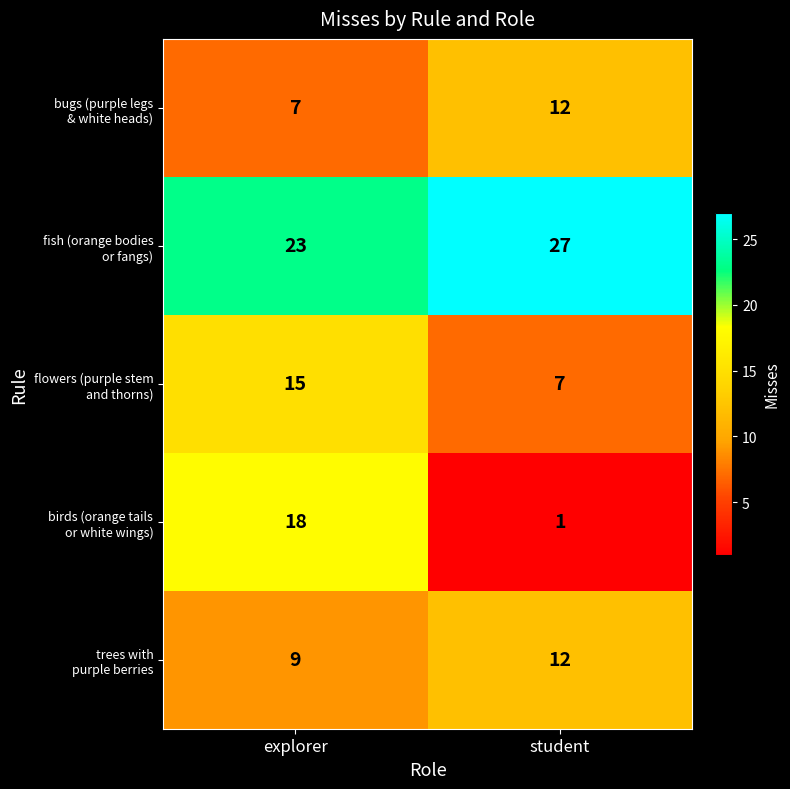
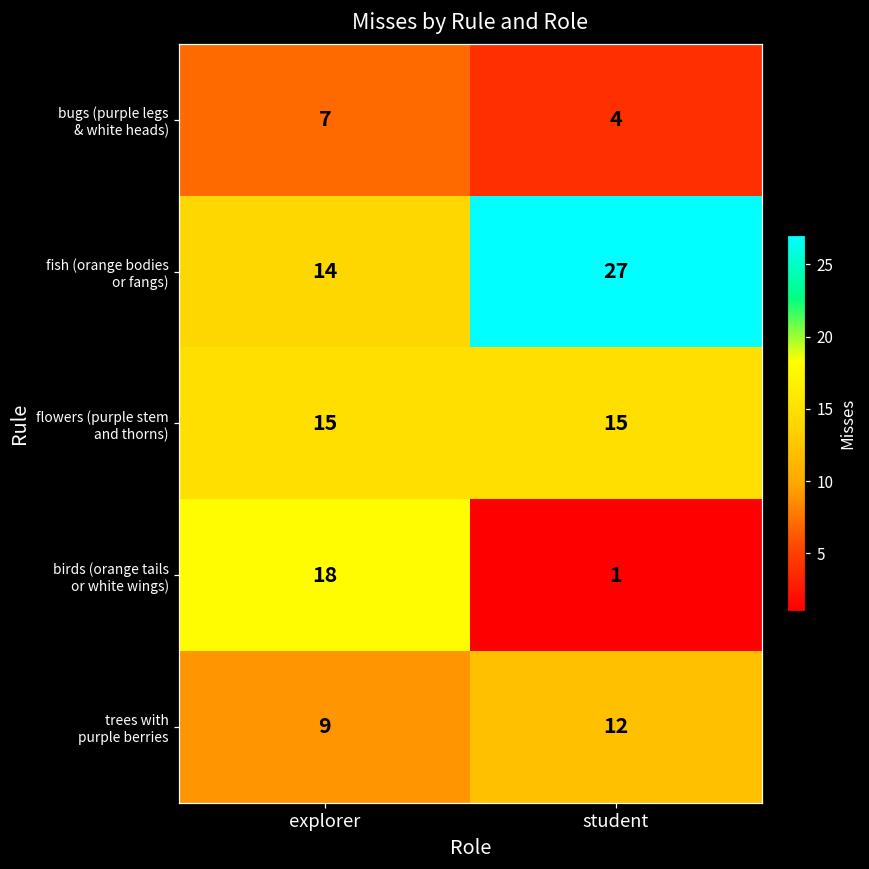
  {
    "bugs (purple legs & white heads)": {
      "explorer": 7,
-     "student": 12
+     "student": 4
    },
    "fish (orange bodies or fangs)": {
-     "explorer": 23,
+     "explorer": 14,
      "student": 27
    },
    "flowers (purple stem and thorns)": {
      "explorer": 15,
-     "student": 7
+     "student": 15
    },
    "birds (orange tails or white wings)": {
      "explorer": 18,
      "student": 1
    },
    "trees with purple berries": {
      "explorer": 9,
      "student": 12
    }
  }
